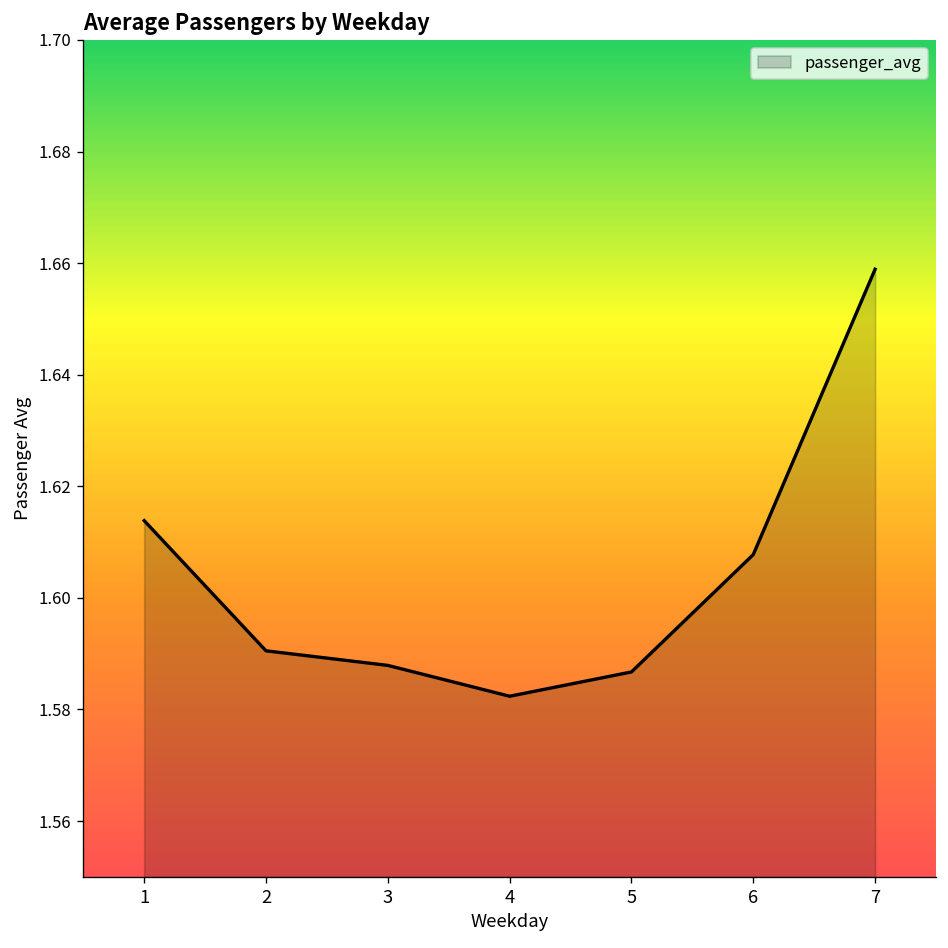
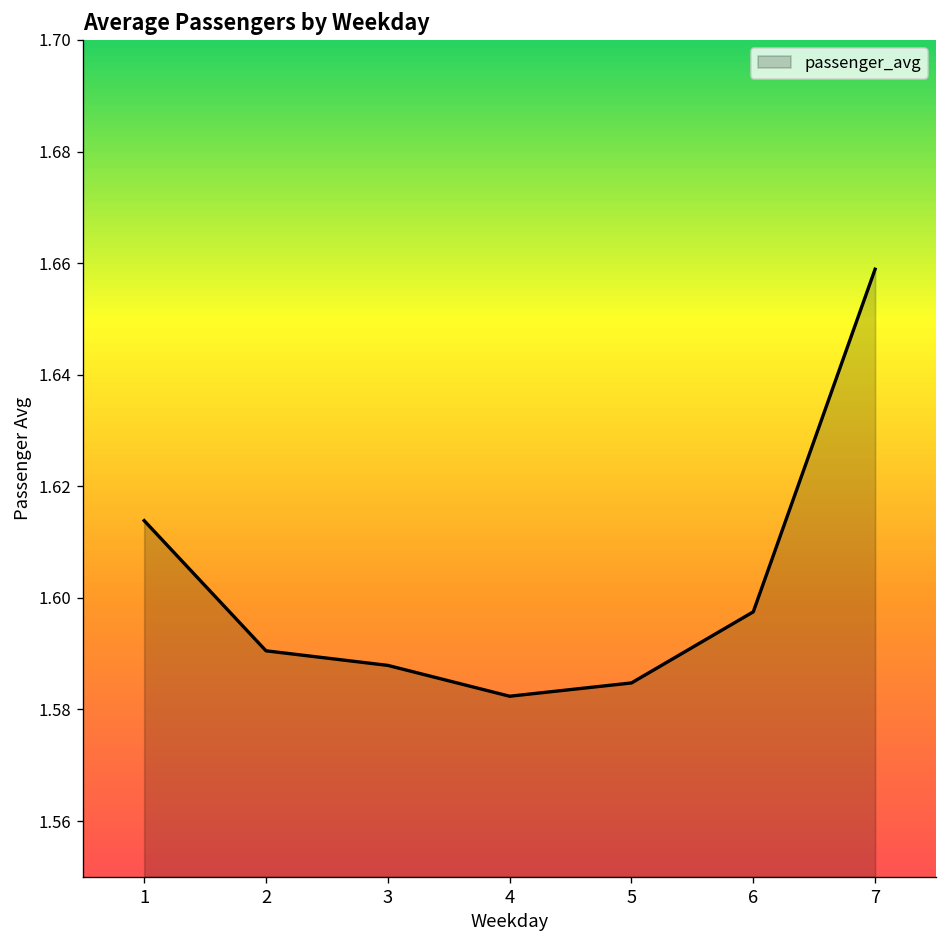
  {
    "1": 1.614,
    "2": 1.591,
    "3": 1.588,
    "4": 1.582,
-   "5": 1.587,
-   "6": 1.608,
+   "5": 1.585,
+   "6": 1.598,
    "7": 1.659
  }
